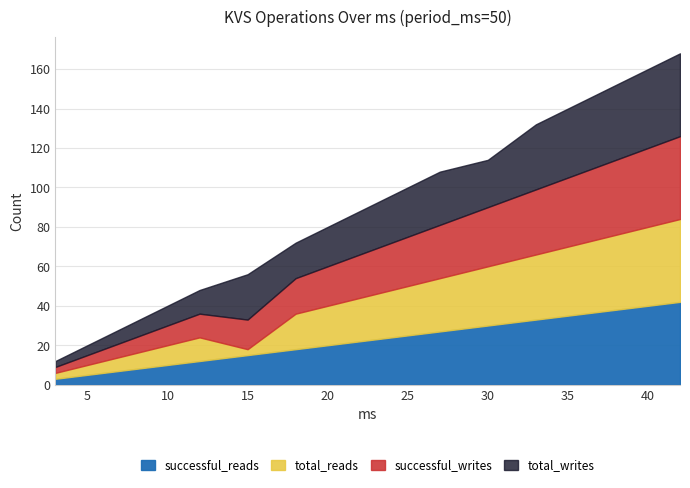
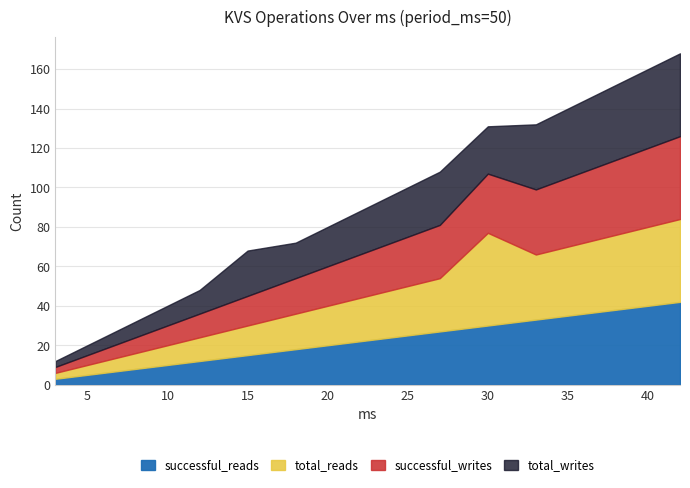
  {
    "successful_reads": {
      "15": 15,
      "30": 30
    },
    "total_reads": {
-     "15": 3,
-     "30": 30
+     "15": 15,
+     "30": 47
    },
    "successful_writes": {
      "15": 15,
      "30": 30
    },
    "total_writes": {
      "15": 23,
      "30": 24
    }
  }
